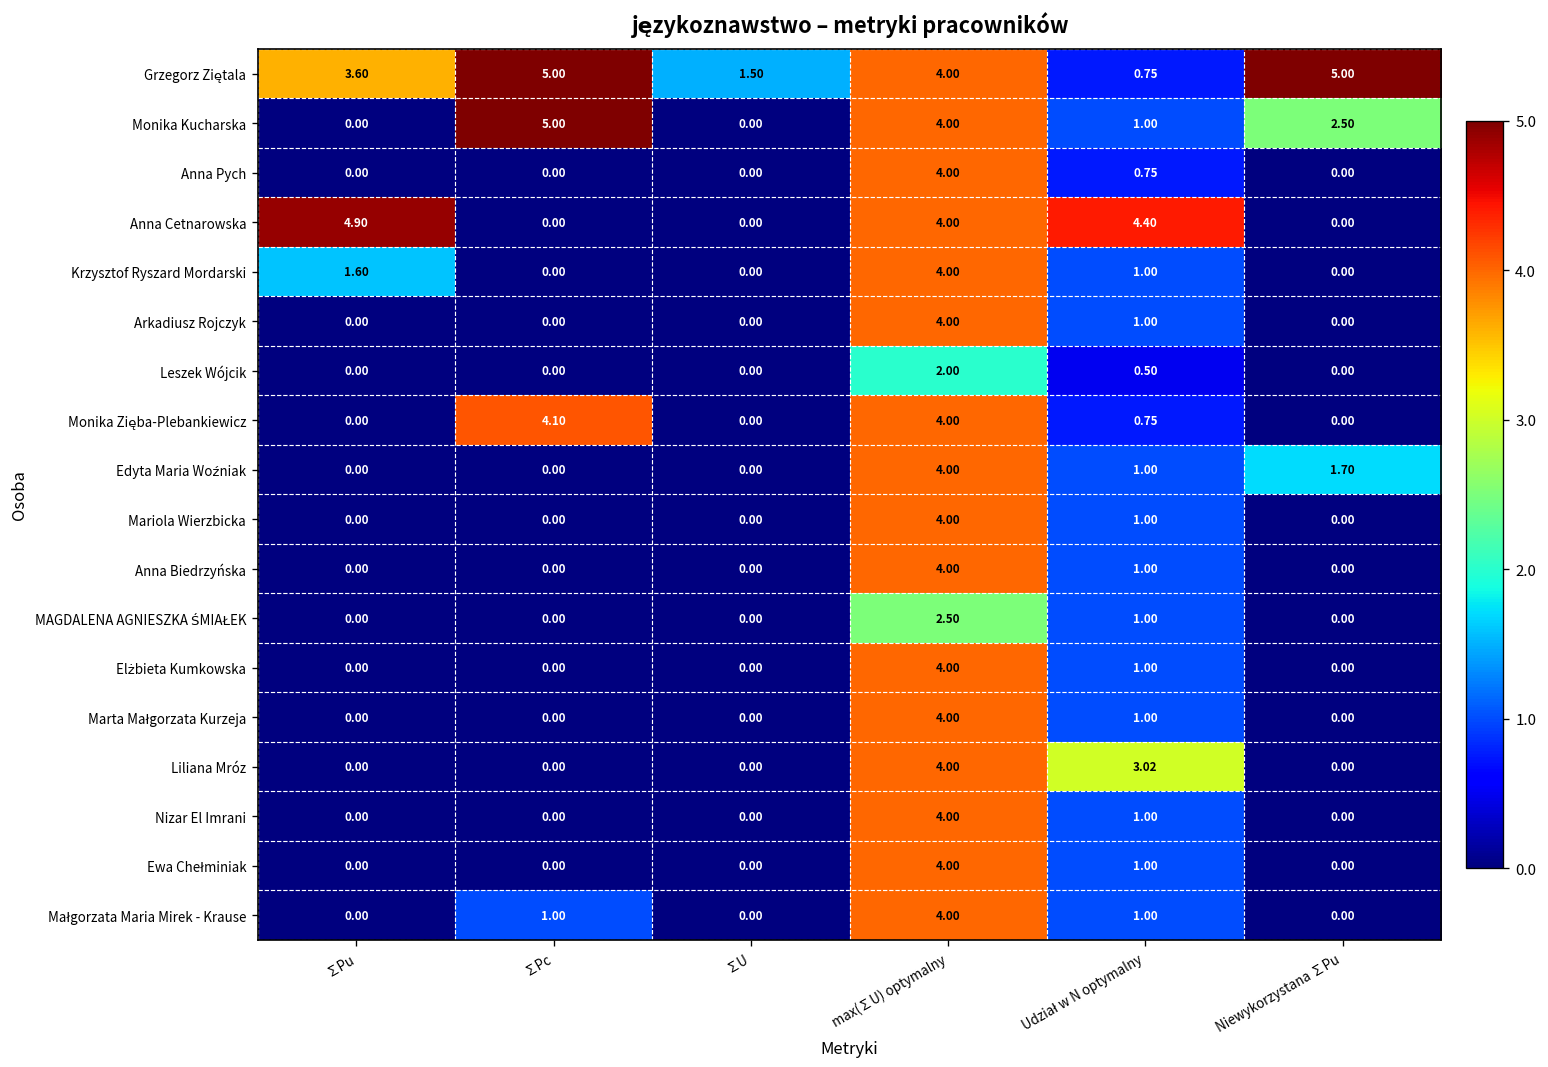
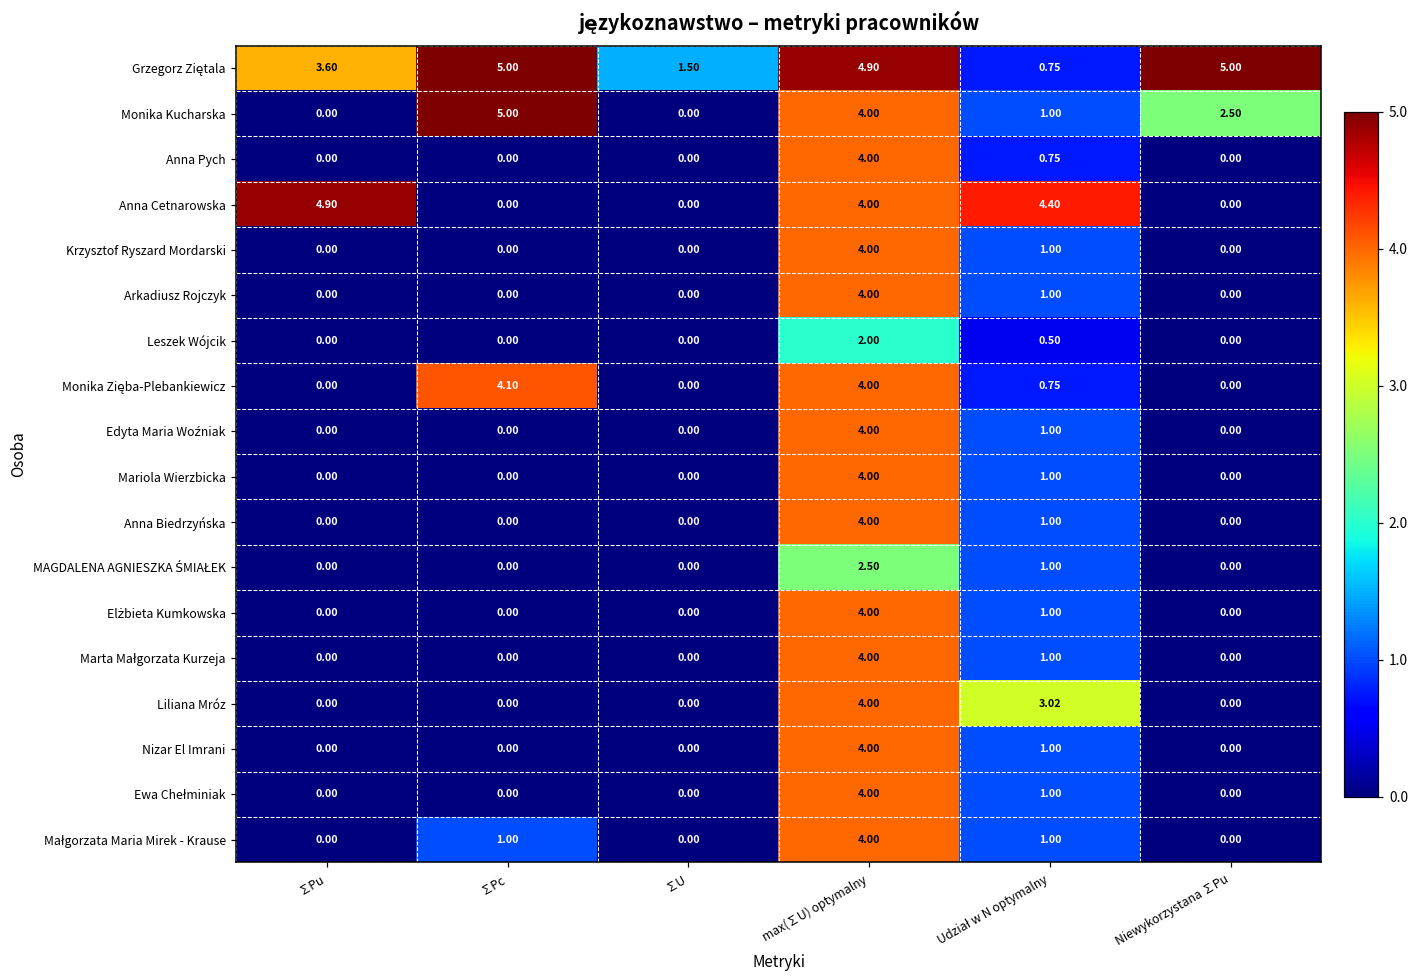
  {
    "Grzegorz Ziętala": {
      "∑Pu": 3.60,
      "∑Pc": 5.00,
      "∑U": 1.50,
-     "max(∑U) optymalny": 4.00,
+     "max(∑U) optymalny": 4.90,
      "Udział w N optymalny": 0.75,
      "Niewykorzystana ∑Pu": 5.00
    },
    "Monika Kucharska": {
      "∑Pu": 0.00,
      "∑Pc": 5.00,
      "∑U": 0.00,
      "max(∑U) optymalny": 4.00,
      "Udział w N optymalny": 1.00,
      "Niewykorzystana ∑Pu": 2.50
    },
    "Anna Pych": {
      "∑Pu": 0.00,
      "∑Pc": 0.00,
      "∑U": 0.00,
      "max(∑U) optymalny": 4.00,
      "Udział w N optymalny": 0.75,
      "Niewykorzystana ∑Pu": 0.00
    },
    "Anna Cetnarowska": {
      "∑Pu": 4.90,
      "∑Pc": 0.00,
      "∑U": 0.00,
      "max(∑U) optymalny": 4.00,
      "Udział w N optymalny": 4.40,
      "Niewykorzystana ∑Pu": 0.00
    },
    "Krzysztof Ryszard Mordarski": {
-     "∑Pu": 1.60,
+     "∑Pu": 0.00,
      "∑Pc": 0.00,
      "∑U": 0.00,
      "max(∑U) optymalny": 4.00,
      "Udział w N optymalny": 1.00,
      "Niewykorzystana ∑Pu": 0.00
    },
    "Arkadiusz Rojczyk": {
      "∑Pu": 0.00,
      "∑Pc": 0.00,
      "∑U": 0.00,
      "max(∑U) optymalny": 4.00,
      "Udział w N optymalny": 1.00,
      "Niewykorzystana ∑Pu": 0.00
    },
    "Leszek Wójcik": {
      "∑Pu": 0.00,
      "∑Pc": 0.00,
      "∑U": 0.00,
      "max(∑U) optymalny": 2.00,
      "Udział w N optymalny": 0.50,
      "Niewykorzystana ∑Pu": 0.00
    },
    "Monika Zięba-Plebankiewicz": {
      "∑Pu": 0.00,
      "∑Pc": 4.10,
      "∑U": 0.00,
      "max(∑U) optymalny": 4.00,
      "Udział w N optymalny": 0.75,
      "Niewykorzystana ∑Pu": 0.00
    },
    "Edyta Maria Woźniak": {
      "∑Pu": 0.00,
      "∑Pc": 0.00,
      "∑U": 0.00,
      "max(∑U) optymalny": 4.00,
      "Udział w N optymalny": 1.00,
-     "Niewykorzystana ∑Pu": 1.70
+     "Niewykorzystana ∑Pu": 0.00
    },
    "Mariola Wierzbicka": {
      "∑Pu": 0.00,
      "∑Pc": 0.00,
      "∑U": 0.00,
      "max(∑U) optymalny": 4.00,
      "Udział w N optymalny": 1.00,
      "Niewykorzystana ∑Pu": 0.00
    },
    "Anna Biedrzyńska": {
      "∑Pu": 0.00,
      "∑Pc": 0.00,
      "∑U": 0.00,
      "max(∑U) optymalny": 4.00,
      "Udział w N optymalny": 1.00,
      "Niewykorzystana ∑Pu": 0.00
    },
    "MAGDALENA AGNIESZKA ŚMIAŁEK": {
      "∑Pu": 0.00,
      "∑Pc": 0.00,
      "∑U": 0.00,
      "max(∑U) optymalny": 2.50,
      "Udział w N optymalny": 1.00,
      "Niewykorzystana ∑Pu": 0.00
    },
    "Elżbieta Kumkowska": {
      "∑Pu": 0.00,
      "∑Pc": 0.00,
      "∑U": 0.00,
      "max(∑U) optymalny": 4.00,
      "Udział w N optymalny": 1.00,
      "Niewykorzystana ∑Pu": 0.00
    },
    "Marta Małgorzata Kurzeja": {
      "∑Pu": 0.00,
      "∑Pc": 0.00,
      "∑U": 0.00,
      "max(∑U) optymalny": 4.00,
      "Udział w N optymalny": 1.00,
      "Niewykorzystana ∑Pu": 0.00
    },
    "Liliana Mróz": {
      "∑Pu": 0.00,
      "∑Pc": 0.00,
      "∑U": 0.00,
      "max(∑U) optymalny": 4.00,
      "Udział w N optymalny": 3.02,
      "Niewykorzystana ∑Pu": 0.00
    },
    "Nizar El Imrani": {
      "∑Pu": 0.00,
      "∑Pc": 0.00,
      "∑U": 0.00,
      "max(∑U) optymalny": 4.00,
      "Udział w N optymalny": 1.00,
      "Niewykorzystana ∑Pu": 0.00
    },
    "Ewa Chełminiak": {
      "∑Pu": 0.00,
      "∑Pc": 0.00,
      "∑U": 0.00,
      "max(∑U) optymalny": 4.00,
      "Udział w N optymalny": 1.00,
      "Niewykorzystana ∑Pu": 0.00
    },
    "Małgorzata Maria Mirek - Krause": {
      "∑Pu": 0.00,
      "∑Pc": 1.00,
      "∑U": 0.00,
      "max(∑U) optymalny": 4.00,
      "Udział w N optymalny": 1.00,
      "Niewykorzystana ∑Pu": 0.00
    }
  }
